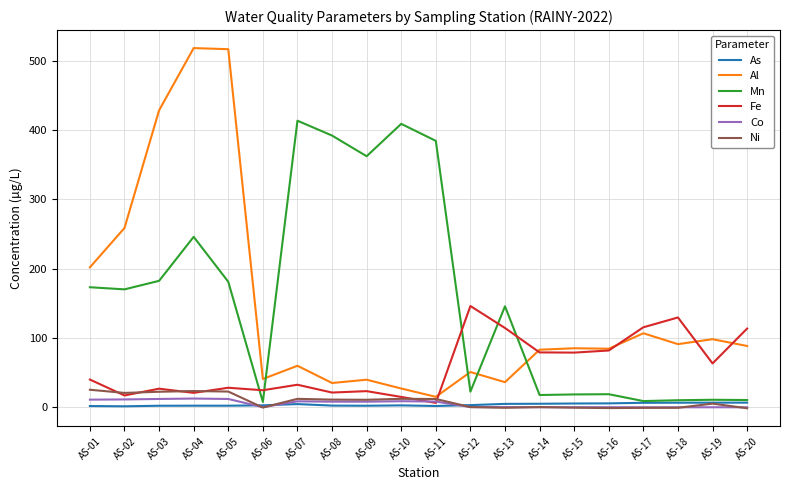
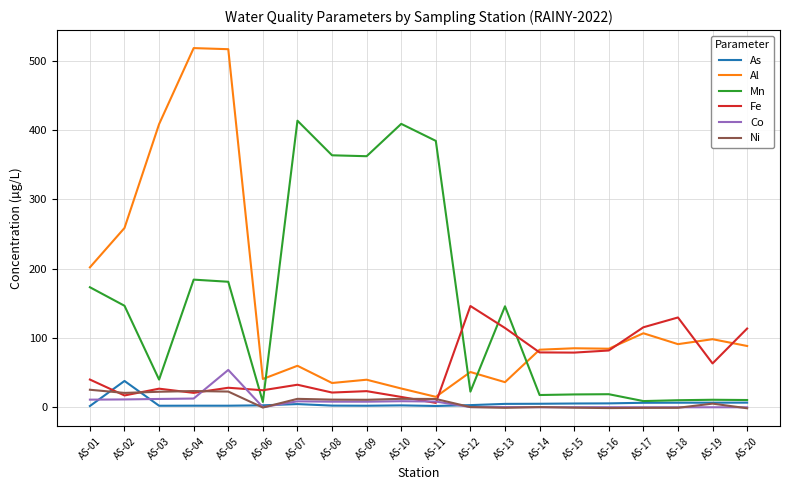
  {
    "As": {
      "AS-01": 0,
-     "AS-02": 0,
+     "AS-02": 40,
      "AS-03": 0,
      "AS-04": 0,
      "AS-05": 0,
      "AS-07": 0,
      "AS-08": 0,
      "AS-09": 0,
      "AS-10": 0,
      "AS-11": 0,
      "AS-13": 10,
      "AS-14": 10,
      "AS-15": 10,
      "AS-16": 10,
      "AS-20": 10
    },
    "Al": {
      "AS-01": 200,
      "AS-02": 260,
-     "AS-03": 430,
+     "AS-03": 410,
      "AS-04": 520,
      "AS-05": 520,
      "AS-06": 40,
      "AS-07": 60,
      "AS-08": 40,
      "AS-09": 40,
      "AS-10": 30,
      "AS-12": 50,
      "AS-13": 40,
      "AS-14": 80,
      "AS-15": 90,
      "AS-17": 110,
      "AS-18": 90,
      "AS-19": 100,
      "AS-20": 90
    },
    "Mn": {
      "AS-01": 170,
-     "AS-02": 170,
-     "AS-03": 180,
-     "AS-04": 250,
+     "AS-02": 150,
+     "AS-03": 40,
+     "AS-04": 180,
      "AS-05": 180,
      "AS-06": 10,
      "AS-07": 410,
-     "AS-08": 390,
+     "AS-08": 360,
      "AS-09": 360,
      "AS-10": 410,
      "AS-11": 380,
      "AS-12": 20,
      "AS-13": 150,
      "AS-14": 20,
      "AS-15": 20,
      "AS-16": 20,
      "AS-19": 10,
      "AS-20": 10
    },
    "Fe": {
      "AS-01": 40,
      "AS-02": 20,
      "AS-03": 30,
      "AS-05": 30,
      "AS-06": 20,
      "AS-07": 30,
      "AS-08": 20,
      "AS-09": 20,
      "AS-12": 150,
      "AS-13": 110,
      "AS-14": 80,
      "AS-15": 80,
      "AS-17": 120,
      "AS-18": 130,
      "AS-19": 60,
      "AS-20": 110
    },
    "Co": {
      "AS-01": 10,
      "AS-02": 10,
      "AS-03": 10,
      "AS-04": 10,
-     "AS-05": 10,
+     "AS-05": 50,
      "AS-19": 0
    },
    "Ni": {
      "AS-01": 30,
      "AS-02": 20,
      "AS-03": 20,
      "AS-05": 20
    }
  }
